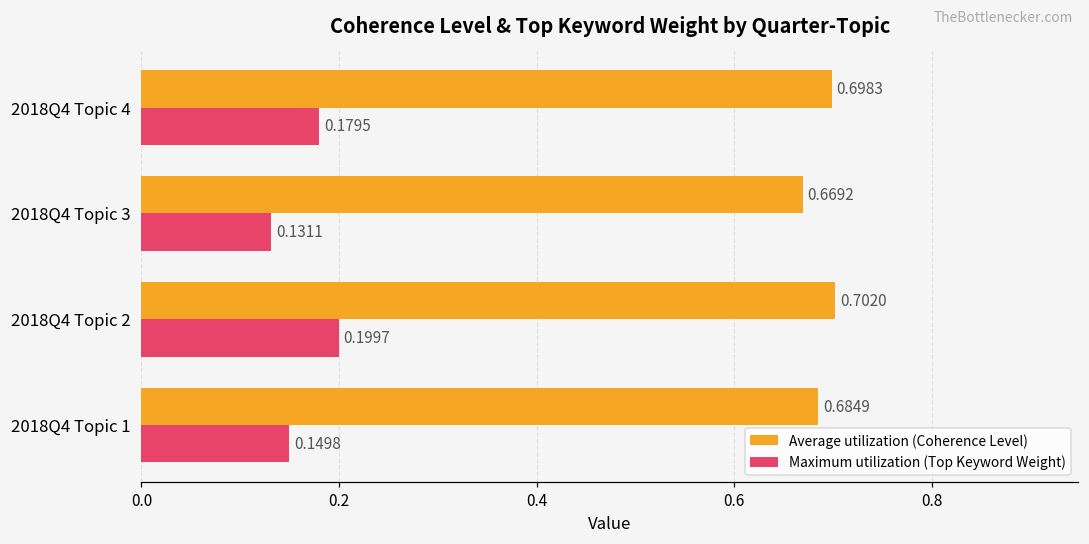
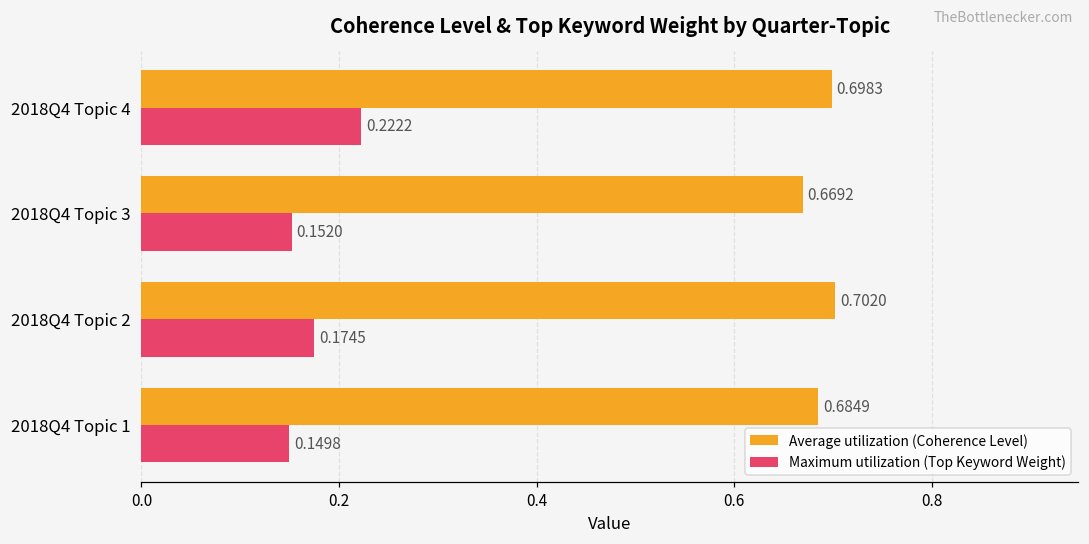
  {
    "Average utilization (Coherence Level)": {
      "2018Q4 Topic 4": 0.6983,
      "2018Q4 Topic 3": 0.6692,
      "2018Q4 Topic 2": 0.7020,
      "2018Q4 Topic 1": 0.6849
    },
    "Maximum utilization (Top Keyword Weight)": {
-     "2018Q4 Topic 4": 0.1795,
-     "2018Q4 Topic 3": 0.1311,
-     "2018Q4 Topic 2": 0.1997,
+     "2018Q4 Topic 4": 0.2222,
+     "2018Q4 Topic 3": 0.1520,
+     "2018Q4 Topic 2": 0.1745,
      "2018Q4 Topic 1": 0.1498
    }
  }
